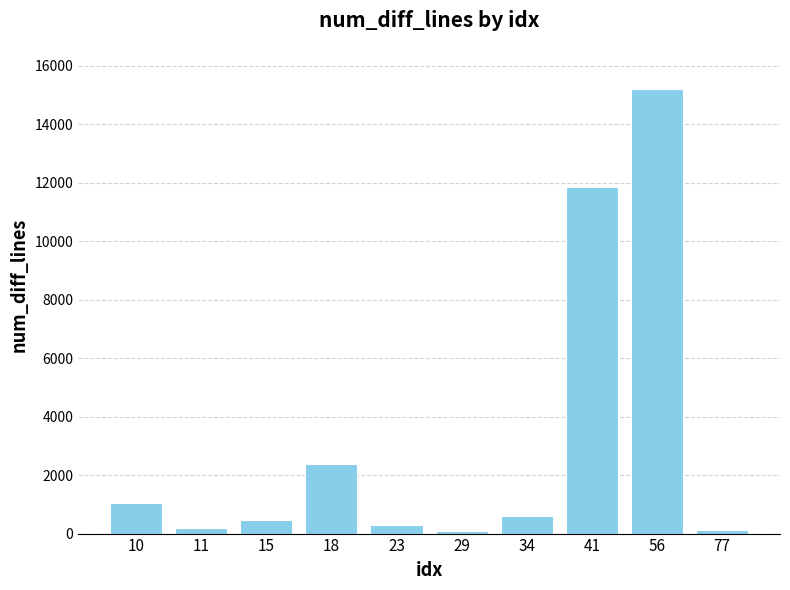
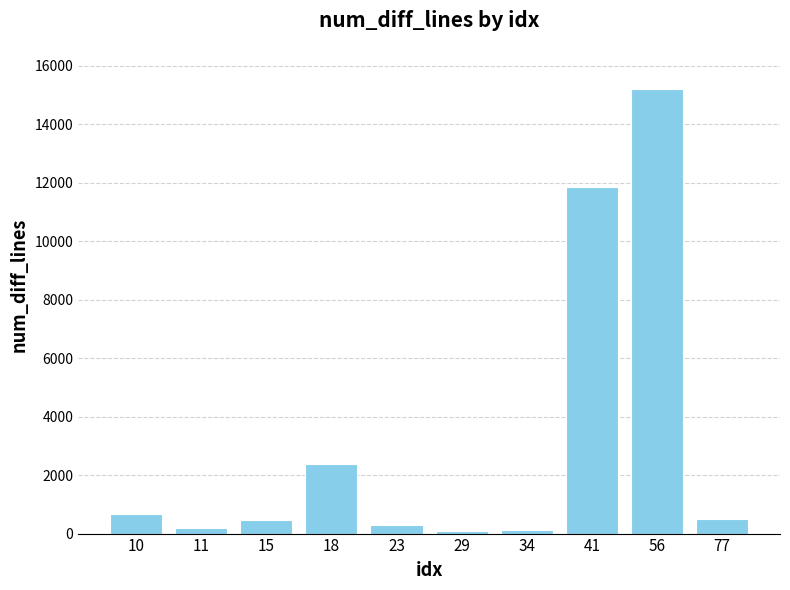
  {
-   "10": 1100,
+   "10": 700,
    "11": 200,
    "15": 500,
    "18": 2400,
    "23": 300,
-   "34": 600,
+   "34": 100,
    "41": 11900,
    "56": 15200,
-   "77": 100
+   "77": 500
  }
